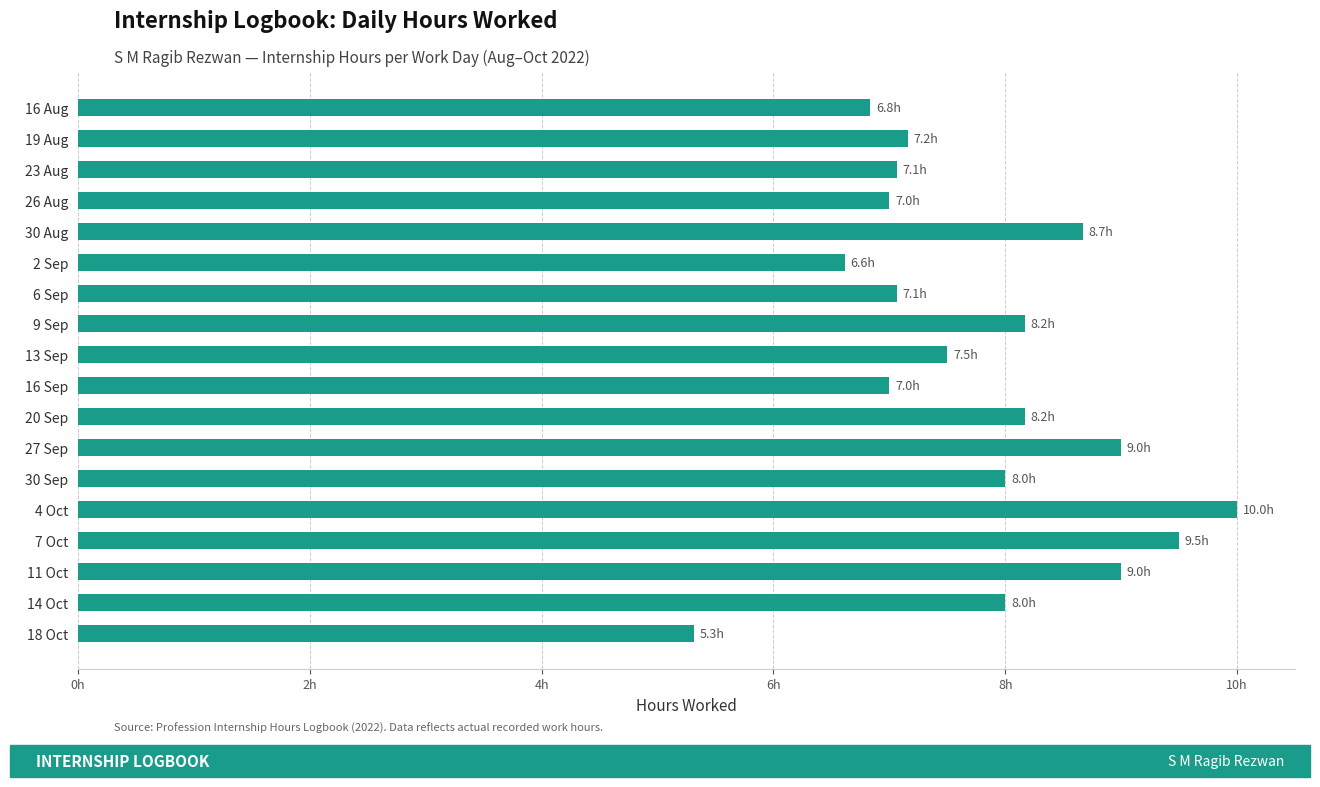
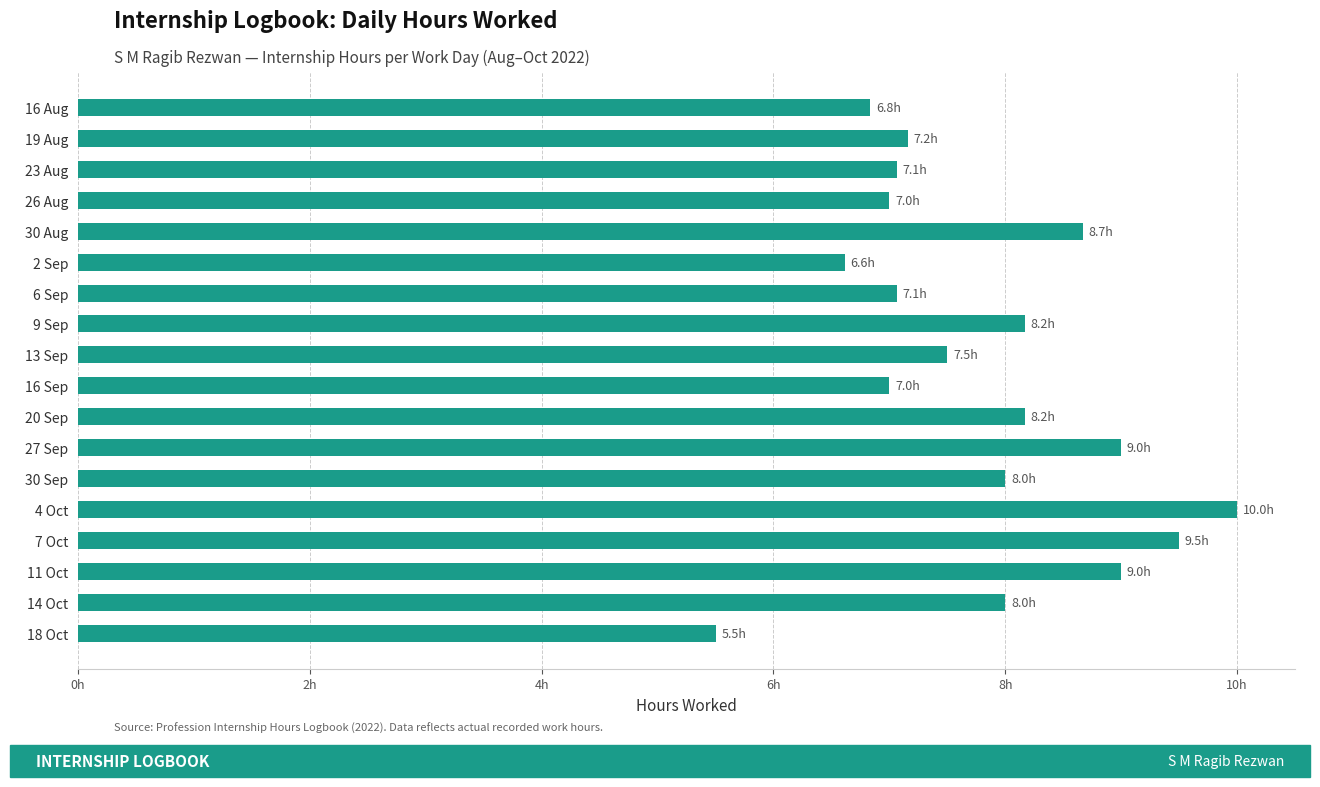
  {
    "16 Aug": "6.8h",
    "19 Aug": "7.2h",
    "23 Aug": "7.1h",
    "26 Aug": "7.0h",
    "30 Aug": "8.7h",
    "2 Sep": "6.6h",
    "6 Sep": "7.1h",
    "9 Sep": "8.2h",
    "13 Sep": "7.5h",
    "16 Sep": "7.0h",
    "20 Sep": "8.2h",
    "27 Sep": "9.0h",
    "30 Sep": "8.0h",
    "4 Oct": "10.0h",
    "7 Oct": "9.5h",
    "11 Oct": "9.0h",
    "14 Oct": "8.0h",
-   "18 Oct": "5.3h"
+   "18 Oct": "5.5h"
  }
